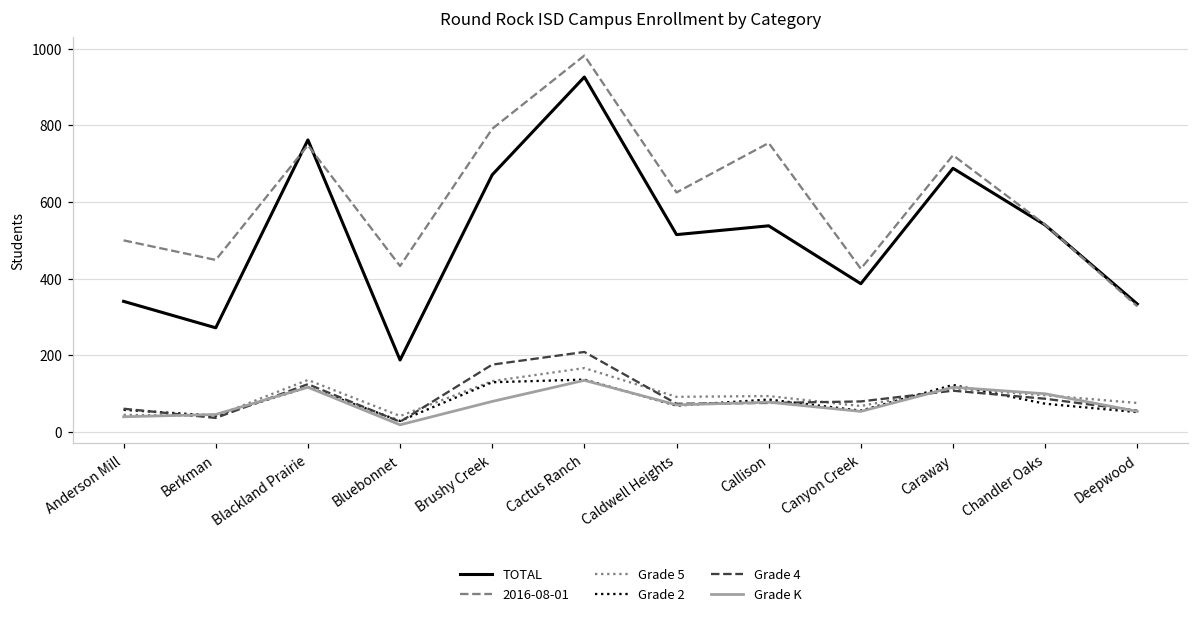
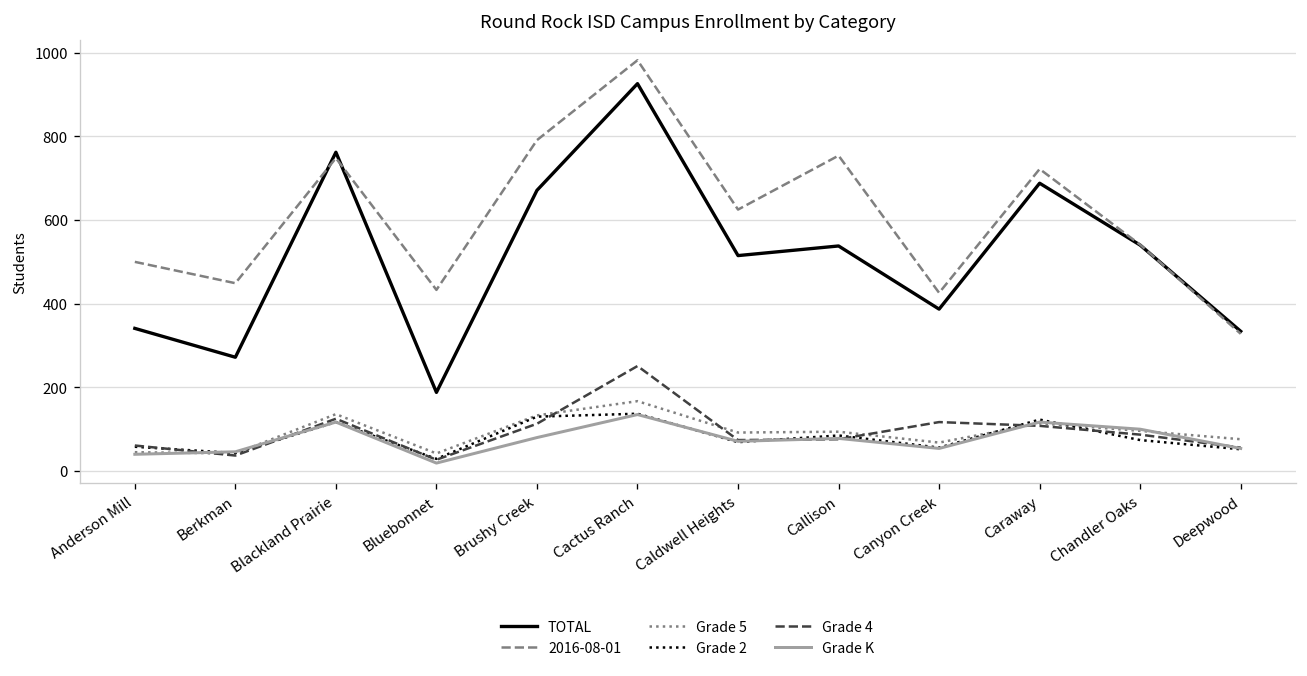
  {
    "Grade 4": {
      "Blackland Prairie": 130,
-     "Brushy Creek": 180,
-     "Cactus Ranch": 210,
-     "Canyon Creek": 80,
+     "Brushy Creek": 110,
+     "Cactus Ranch": 250,
+     "Canyon Creek": 120,
      "Chandler Oaks": 90
    }
  }
